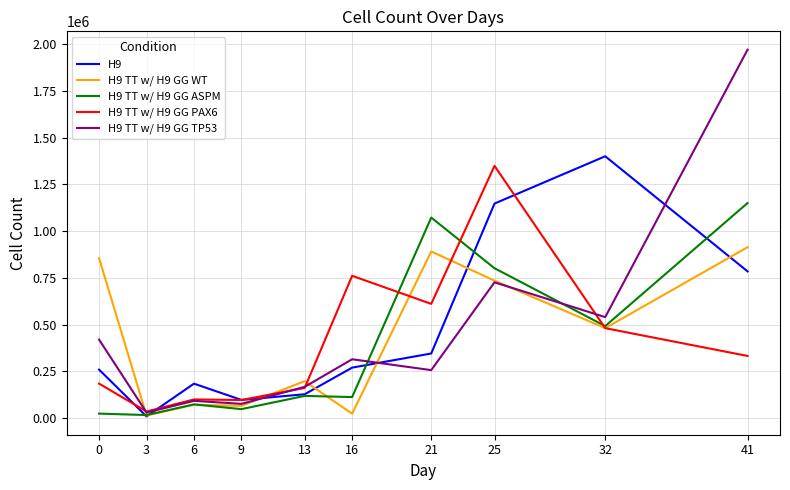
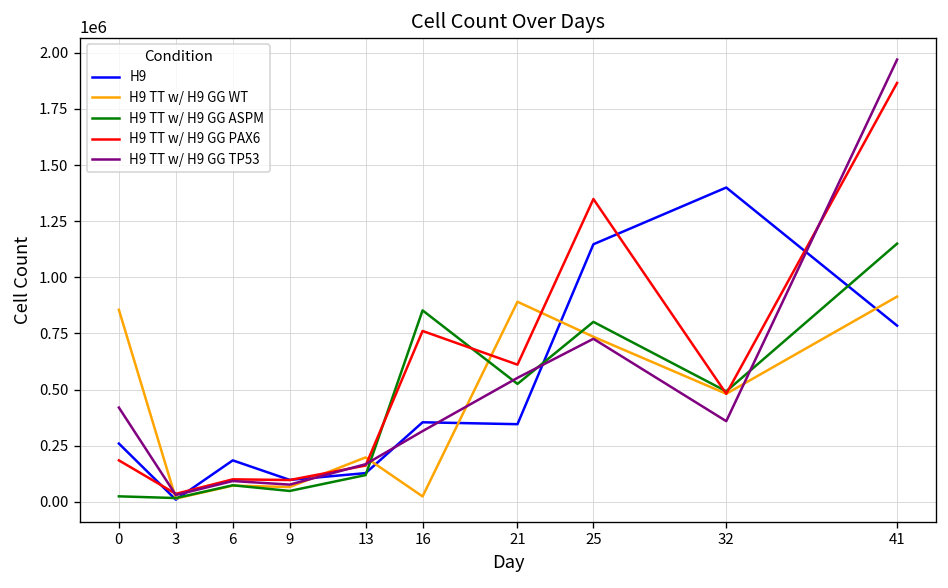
  {
    "H9": {
      "0": 260000,
      "6": 180000,
-     "16": 270000,
+     "16": 350000,
      "21": 350000,
      "25": 1150000,
      "32": 1400000,
      "41": 780000
    },
    "H9 TT w/ H9 GG WT": {
      "0": 860000,
      "13": 200000,
      "16": 20000,
      "21": 890000,
      "41": 910000
    },
    "H9 TT w/ H9 GG ASPM": {
      "0": 20000,
      "9": 50000,
-     "16": 110000,
-     "21": 1070000,
+     "16": 850000,
+     "21": 530000,
      "25": 800000,
      "41": 1150000
    },
    "H9 TT w/ H9 GG PAX6": {
      "0": 180000,
      "16": 760000,
      "21": 610000,
      "25": 1350000,
-     "41": 330000
+     "41": 1870000
    },
    "H9 TT w/ H9 GG TP53": {
      "0": 420000,
      "16": 310000,
-     "21": 260000,
-     "32": 540000,
+     "21": 550000,
+     "32": 360000,
      "41": 1970000
    }
  }
